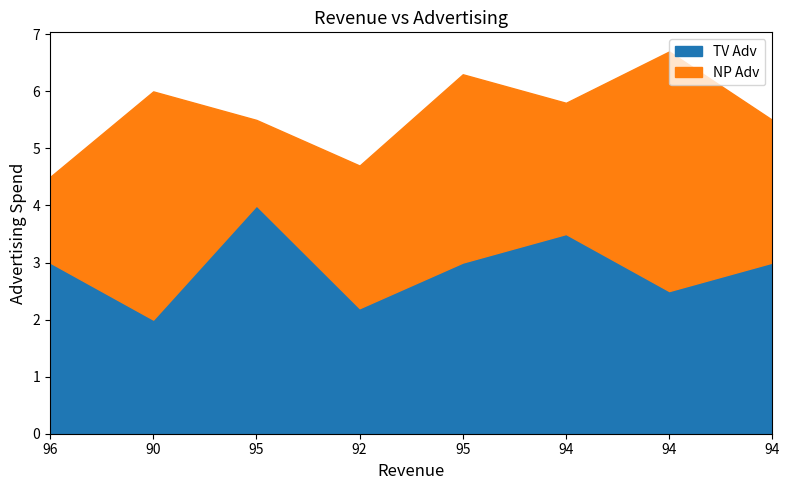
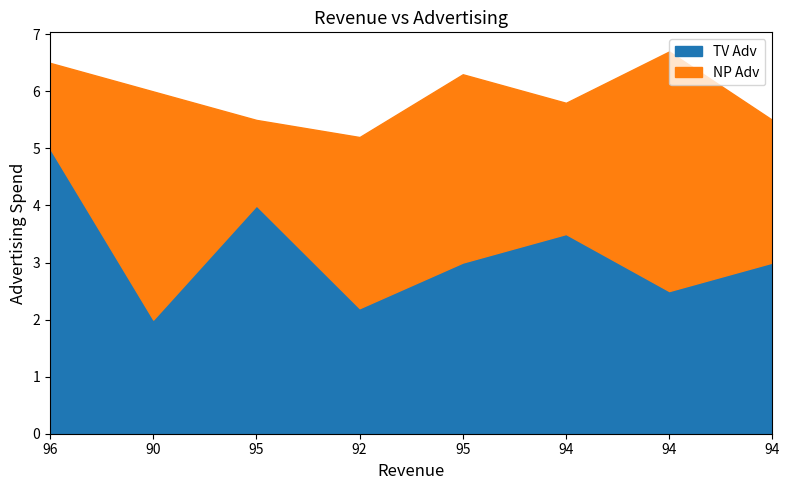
  {
    "TV Adv": {
-     "96": 3
+     "96": 5
    },
    "NP Adv": {
      "96": 1.5,
      "90": 4.0,
-     "92": 2.5
+     "92": 3.0
    }
  }
